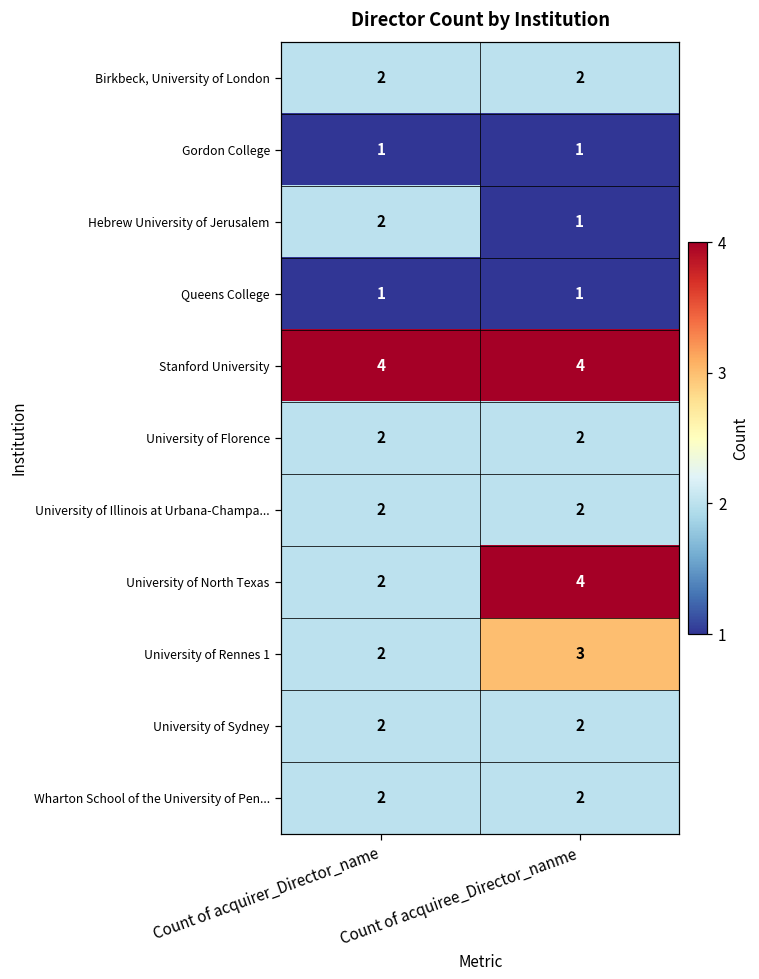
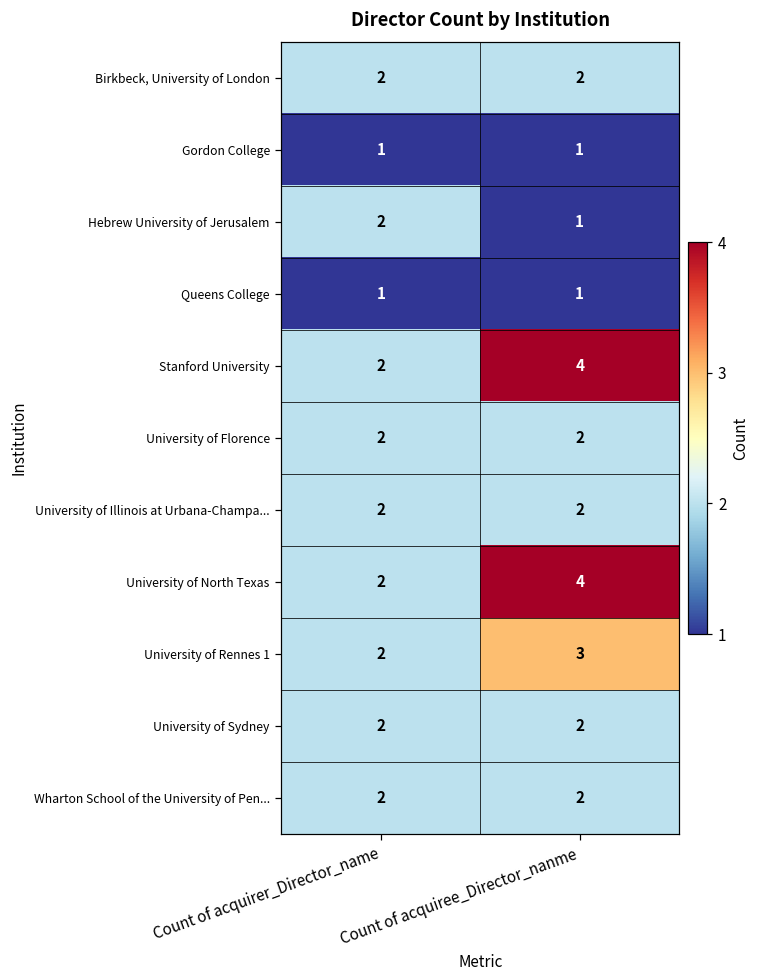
  {
    "Birkbeck, University of London": {
      "Count of acquirer_Director_name": 2,
      "Count of acquiree_Director_nanme": 2
    },
    "Gordon College": {
      "Count of acquirer_Director_name": 1,
      "Count of acquiree_Director_nanme": 1
    },
    "Hebrew University of Jerusalem": {
      "Count of acquirer_Director_name": 2,
      "Count of acquiree_Director_nanme": 1
    },
    "Queens College": {
      "Count of acquirer_Director_name": 1,
      "Count of acquiree_Director_nanme": 1
    },
    "Stanford University": {
-     "Count of acquirer_Director_name": 4,
+     "Count of acquirer_Director_name": 2,
      "Count of acquiree_Director_nanme": 4
    },
    "University of Florence": {
      "Count of acquirer_Director_name": 2,
      "Count of acquiree_Director_nanme": 2
    },
    "University of Illinois at Urbana-Champa...": {
      "Count of acquirer_Director_name": 2,
      "Count of acquiree_Director_nanme": 2
    },
    "University of North Texas": {
      "Count of acquirer_Director_name": 2,
      "Count of acquiree_Director_nanme": 4
    },
    "University of Rennes 1": {
      "Count of acquirer_Director_name": 2,
      "Count of acquiree_Director_nanme": 3
    },
    "University of Sydney": {
      "Count of acquirer_Director_name": 2,
      "Count of acquiree_Director_nanme": 2
    },
    "Wharton School of the University of Pen...": {
      "Count of acquirer_Director_name": 2,
      "Count of acquiree_Director_nanme": 2
    }
  }
